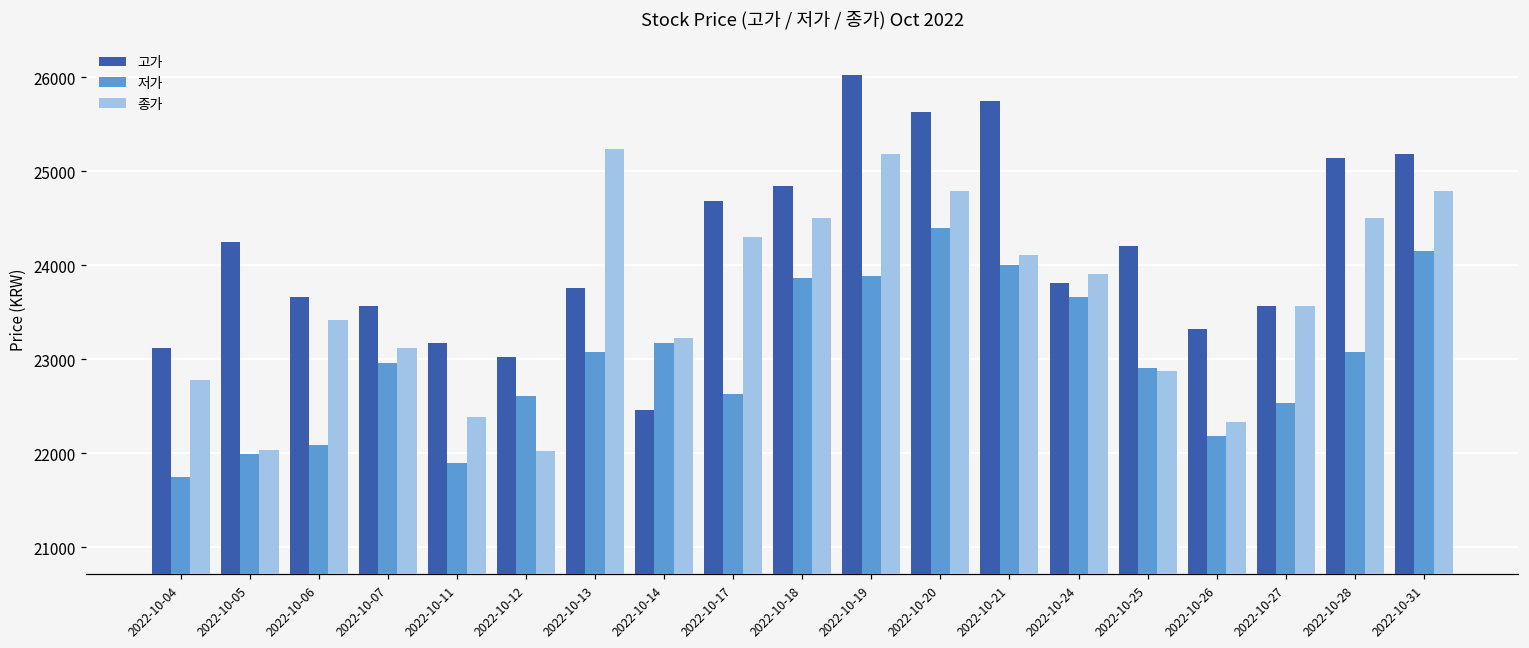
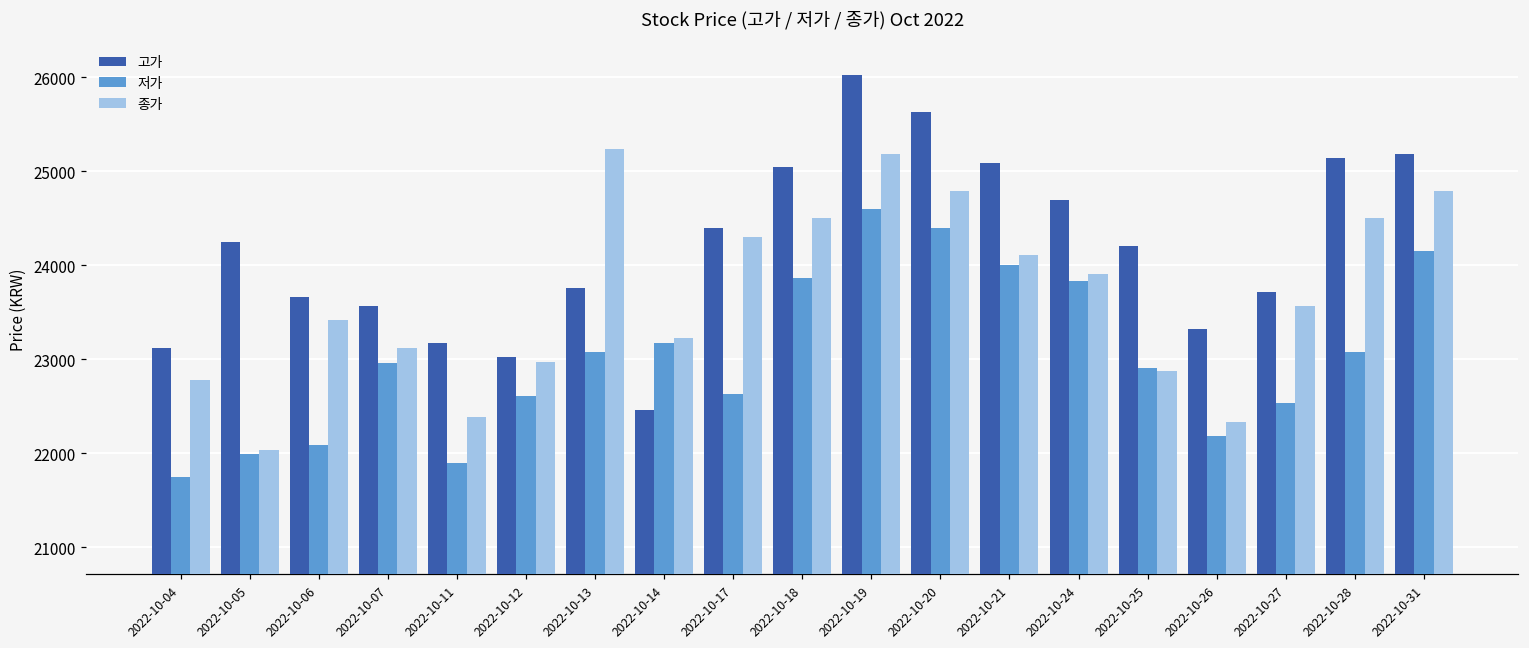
  {
    "고가": {
      "2022-10-04": 23100,
      "2022-10-05": 24300,
      "2022-10-06": 23700,
      "2022-10-07": 23600,
      "2022-10-11": 23200,
      "2022-10-12": 23000,
      "2022-10-13": 23800,
      "2022-10-14": 22500,
-     "2022-10-17": 24700,
-     "2022-10-18": 24800,
+     "2022-10-17": 24400,
+     "2022-10-18": 25000,
      "2022-10-19": 26000,
      "2022-10-20": 25600,
-     "2022-10-21": 25700,
-     "2022-10-24": 23800,
+     "2022-10-21": 25100,
+     "2022-10-24": 24700,
      "2022-10-25": 24200,
      "2022-10-26": 23300,
-     "2022-10-27": 23600,
+     "2022-10-27": 23700,
      "2022-10-28": 25100,
      "2022-10-31": 25200
    },
    "저가": {
      "2022-10-04": 21700,
      "2022-10-05": 22000,
      "2022-10-06": 22100,
      "2022-10-07": 23000,
      "2022-10-11": 21900,
      "2022-10-12": 22600,
      "2022-10-13": 23100,
      "2022-10-14": 23200,
      "2022-10-17": 22600,
      "2022-10-18": 23900,
-     "2022-10-19": 23900,
+     "2022-10-19": 24600,
      "2022-10-20": 24400,
      "2022-10-21": 24000,
-     "2022-10-24": 23700,
+     "2022-10-24": 23800,
      "2022-10-25": 22900,
      "2022-10-26": 22200,
      "2022-10-27": 22500,
      "2022-10-28": 23100,
      "2022-10-31": 24200
    },
    "종가": {
      "2022-10-04": 22800,
      "2022-10-05": 22000,
      "2022-10-06": 23400,
      "2022-10-07": 23100,
      "2022-10-11": 22400,
-     "2022-10-12": 22000,
+     "2022-10-12": 23000,
      "2022-10-13": 25200,
      "2022-10-14": 23200,
      "2022-10-17": 24300,
      "2022-10-18": 24500,
      "2022-10-19": 25200,
      "2022-10-20": 24800,
      "2022-10-21": 24100,
      "2022-10-24": 23900,
      "2022-10-25": 22900,
      "2022-10-26": 22300,
      "2022-10-27": 23600,
      "2022-10-28": 24500,
      "2022-10-31": 24800
    }
  }
